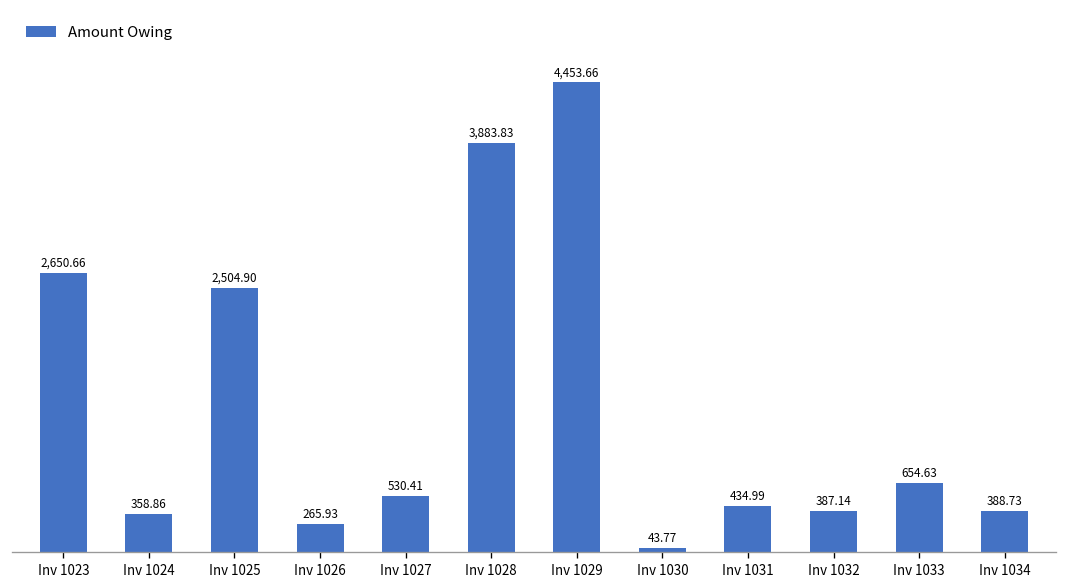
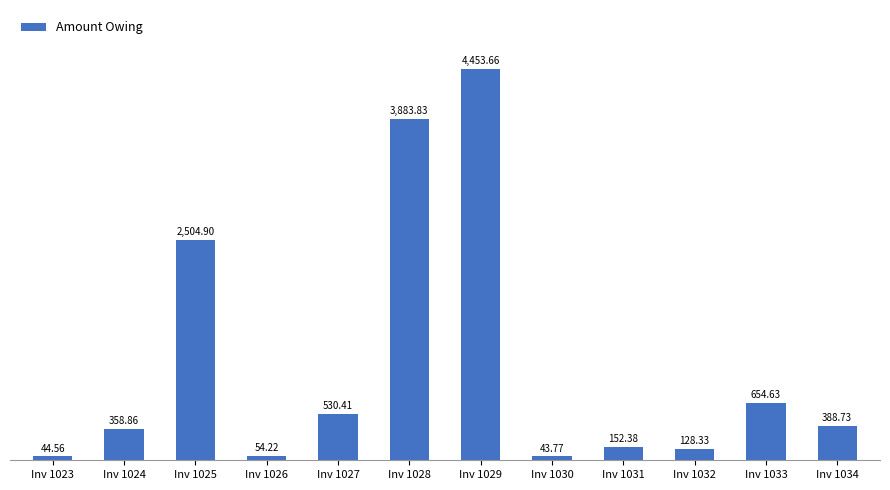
  {
-   "Inv 1023": "2,650.66",
+   "Inv 1023": "44.56",
    "Inv 1024": "358.86",
    "Inv 1025": "2,504.90",
-   "Inv 1026": "265.93",
+   "Inv 1026": "54.22",
    "Inv 1027": "530.41",
    "Inv 1028": "3,883.83",
    "Inv 1029": "4,453.66",
    "Inv 1030": "43.77",
-   "Inv 1031": "434.99",
-   "Inv 1032": "387.14",
+   "Inv 1031": "152.38",
+   "Inv 1032": "128.33",
    "Inv 1033": "654.63",
    "Inv 1034": "388.73"
  }
